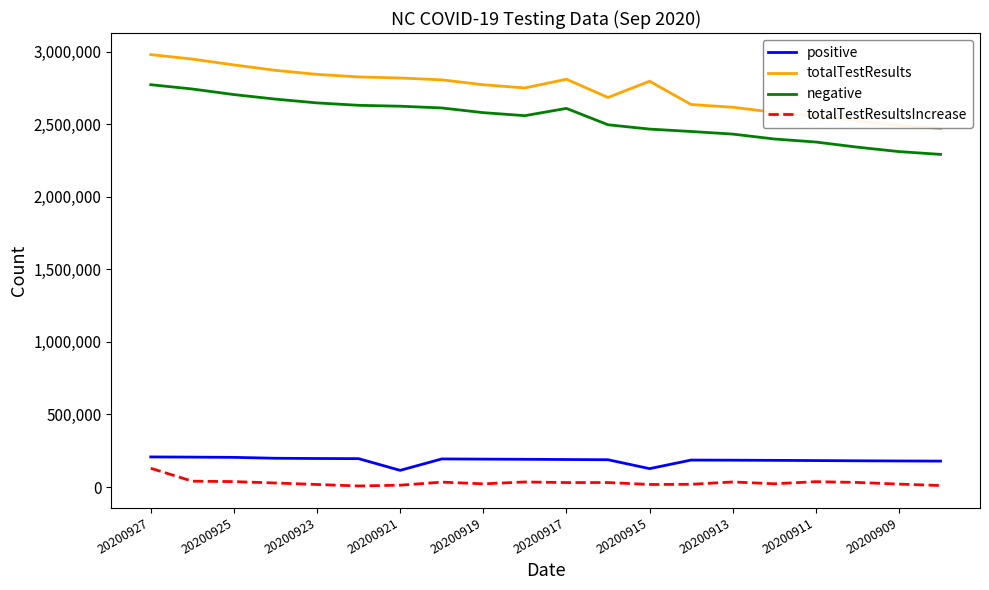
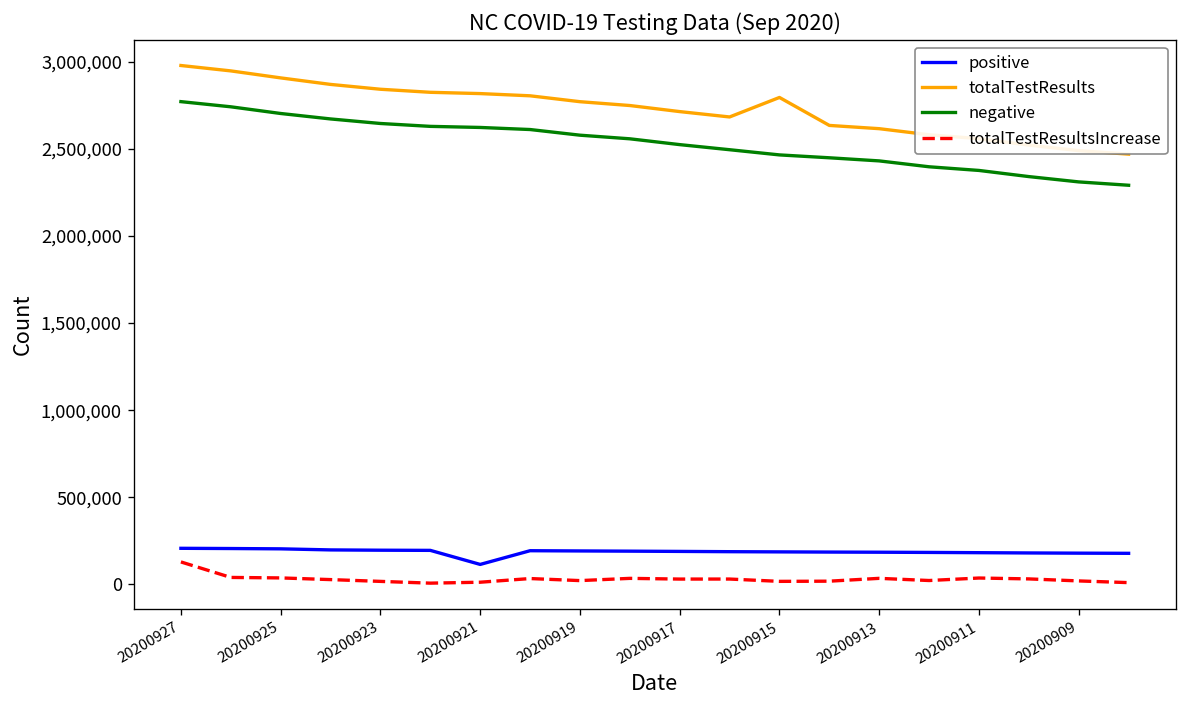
  {
    "positive": {
      "20200927": "210,000",
      "20200925": "200,000",
      "20200923": "200,000",
      "20200921": "110,000",
      "20200919": "190,000",
      "20200917": "190,000",
-     "20200915": "130,000",
+     "20200915": "190,000",
      "20200913": "180,000",
      "20200911": "180,000",
      "20200909": "180,000"
    },
    "totalTestResults": {
      "20200927": "2,980,000",
      "20200925": "2,910,000",
      "20200923": "2,840,000",
      "20200921": "2,820,000",
      "20200919": "2,770,000",
-     "20200917": "2,810,000",
+     "20200917": "2,710,000",
      "20200915": "2,800,000",
      "20200913": "2,620,000"
    },
    "negative": {
      "20200927": "2,770,000",
      "20200925": "2,700,000",
      "20200923": "2,650,000",
      "20200921": "2,620,000",
      "20200919": "2,580,000",
-     "20200917": "2,610,000",
+     "20200917": "2,520,000",
      "20200915": "2,470,000",
      "20200913": "2,430,000",
      "20200911": "2,380,000",
      "20200909": "2,310,000"
    },
    "totalTestResultsIncrease": {
      "20200927": "130,000",
      "20200925": "40,000",
      "20200923": "20,000",
      "20200921": "10,000",
      "20200919": "20,000",
      "20200917": "30,000",
      "20200915": "20,000",
      "20200913": "30,000",
      "20200911": "40,000",
      "20200909": "20,000"
    }
  }
